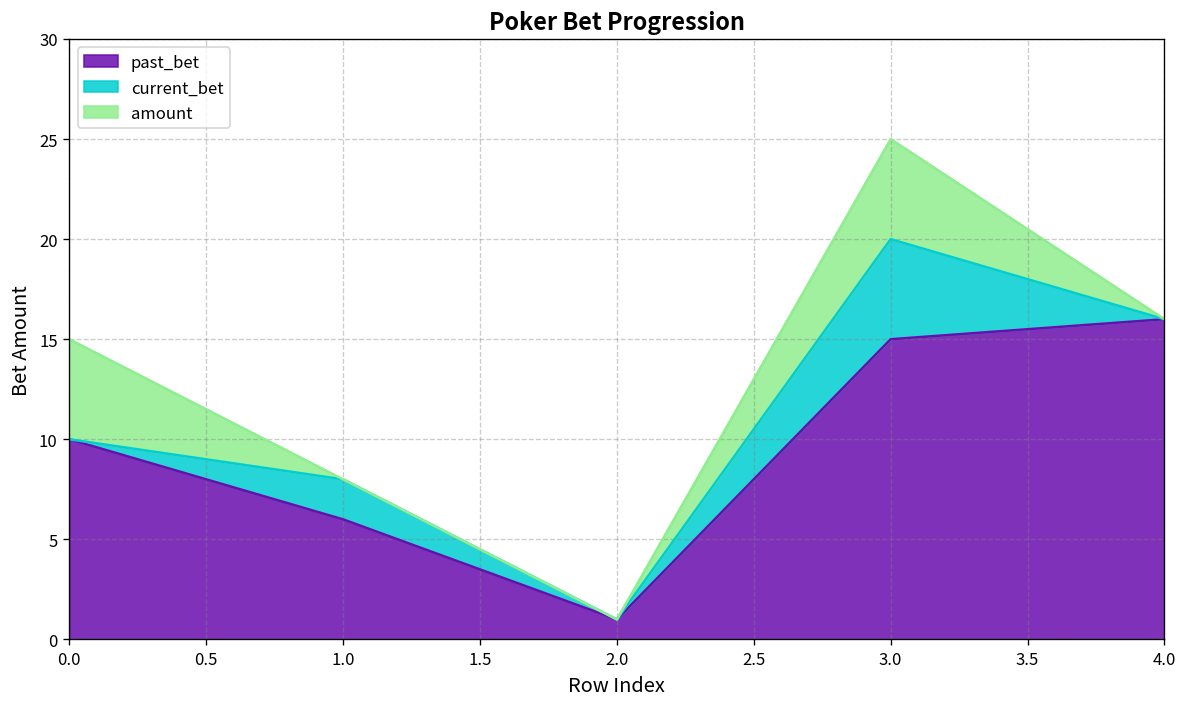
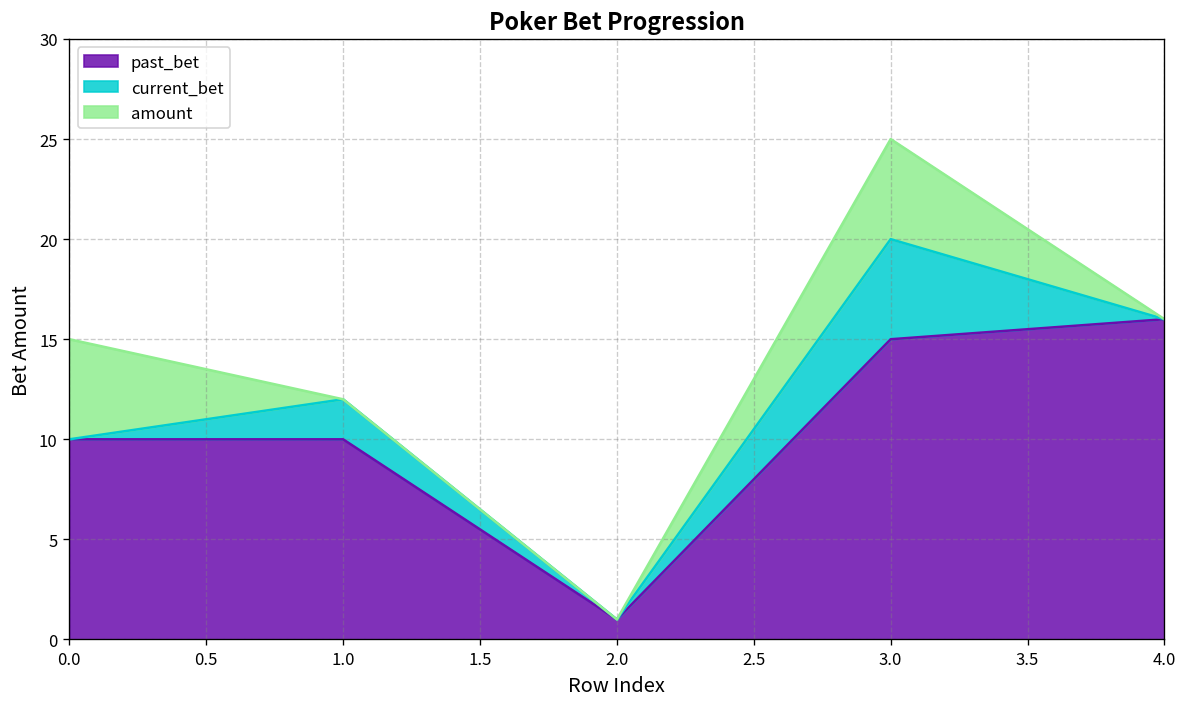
  {
    "past_bet": {
-     "1.0": 6,
+     "1.0": 10,
      "3.0": 15
    },
    "current_bet": {
      "3.0": 5
    },
    "amount": {
      "0.0": 5,
      "3.0": 5
    }
  }
